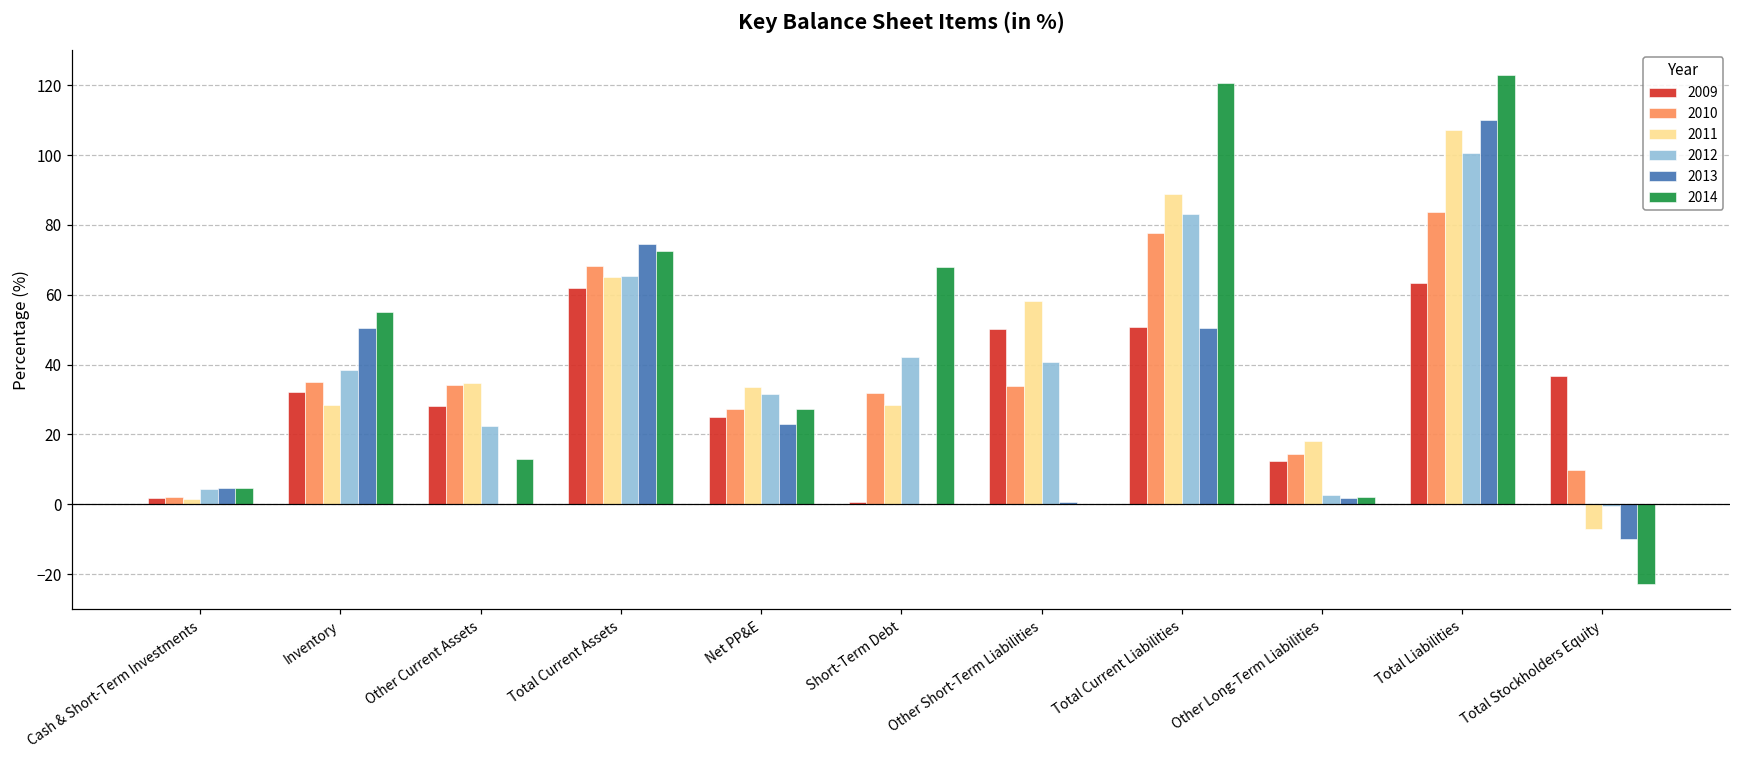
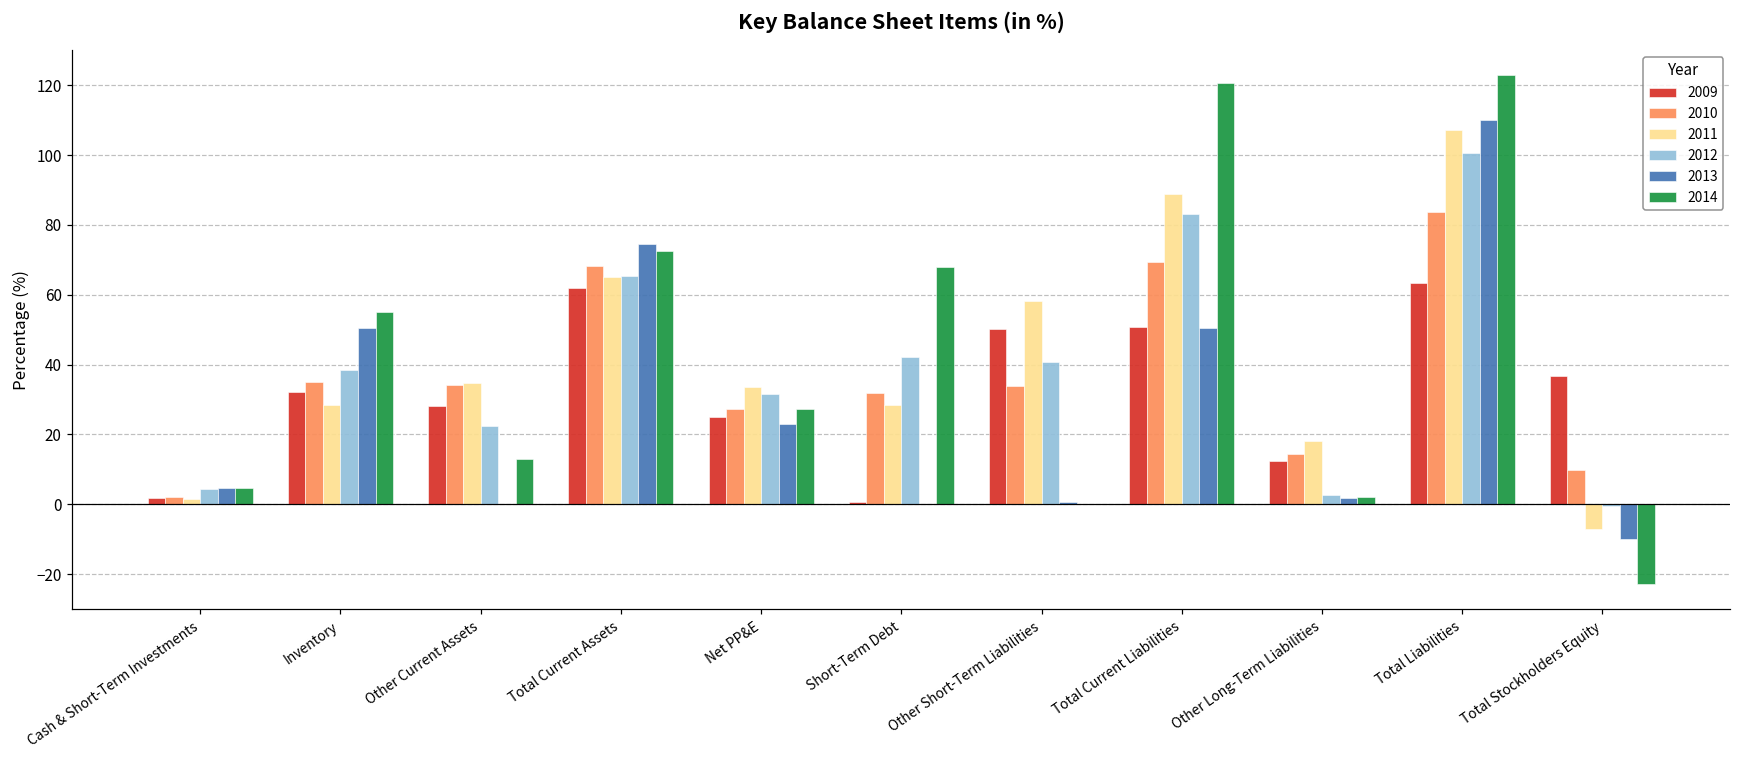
  {
    "2009": {
      "Cash & Short-Term Investments": 2,
      "Inventory": 32,
      "Other Current Assets": 28,
      "Total Current Assets": 62,
      "Net PP&E": 25,
      "Other Short-Term Liabilities": 50,
      "Total Current Liabilities": 51,
      "Other Long-Term Liabilities": 12,
      "Total Liabilities": 63,
      "Total Stockholders Equity": 37
    },
    "2010": {
      "Cash & Short-Term Investments": 2,
      "Inventory": 35,
      "Other Current Assets": 34,
      "Total Current Assets": 68,
      "Net PP&E": 27,
      "Short-Term Debt": 32,
      "Other Short-Term Liabilities": 34,
-     "Total Current Liabilities": 78,
+     "Total Current Liabilities": 69,
      "Other Long-Term Liabilities": 14,
      "Total Liabilities": 84,
      "Total Stockholders Equity": 10
    },
    "2011": {
      "Cash & Short-Term Investments": 2,
      "Inventory": 29,
      "Other Current Assets": 35,
      "Total Current Assets": 65,
      "Net PP&E": 34,
      "Short-Term Debt": 29,
      "Other Short-Term Liabilities": 58,
      "Total Current Liabilities": 89,
      "Other Long-Term Liabilities": 18,
      "Total Liabilities": 107,
      "Total Stockholders Equity": -7
    },
    "2012": {
      "Cash & Short-Term Investments": 4,
      "Inventory": 38,
      "Other Current Assets": 23,
      "Total Current Assets": 65,
      "Net PP&E": 32,
      "Short-Term Debt": 42,
      "Other Short-Term Liabilities": 41,
      "Total Current Liabilities": 83,
      "Other Long-Term Liabilities": 3,
      "Total Liabilities": 101
    },
    "2013": {
      "Cash & Short-Term Investments": 5,
      "Inventory": 50,
      "Total Current Assets": 74,
      "Net PP&E": 23,
      "Short-Term Debt": 0,
      "Total Current Liabilities": 50,
      "Other Long-Term Liabilities": 2,
      "Total Liabilities": 110,
      "Total Stockholders Equity": -10
    },
    "2014": {
      "Cash & Short-Term Investments": 5,
      "Inventory": 55,
      "Other Current Assets": 13,
      "Total Current Assets": 73,
      "Net PP&E": 27,
      "Short-Term Debt": 68,
      "Total Current Liabilities": 121,
      "Other Long-Term Liabilities": 2,
      "Total Liabilities": 123,
      "Total Stockholders Equity": -23
    }
  }
